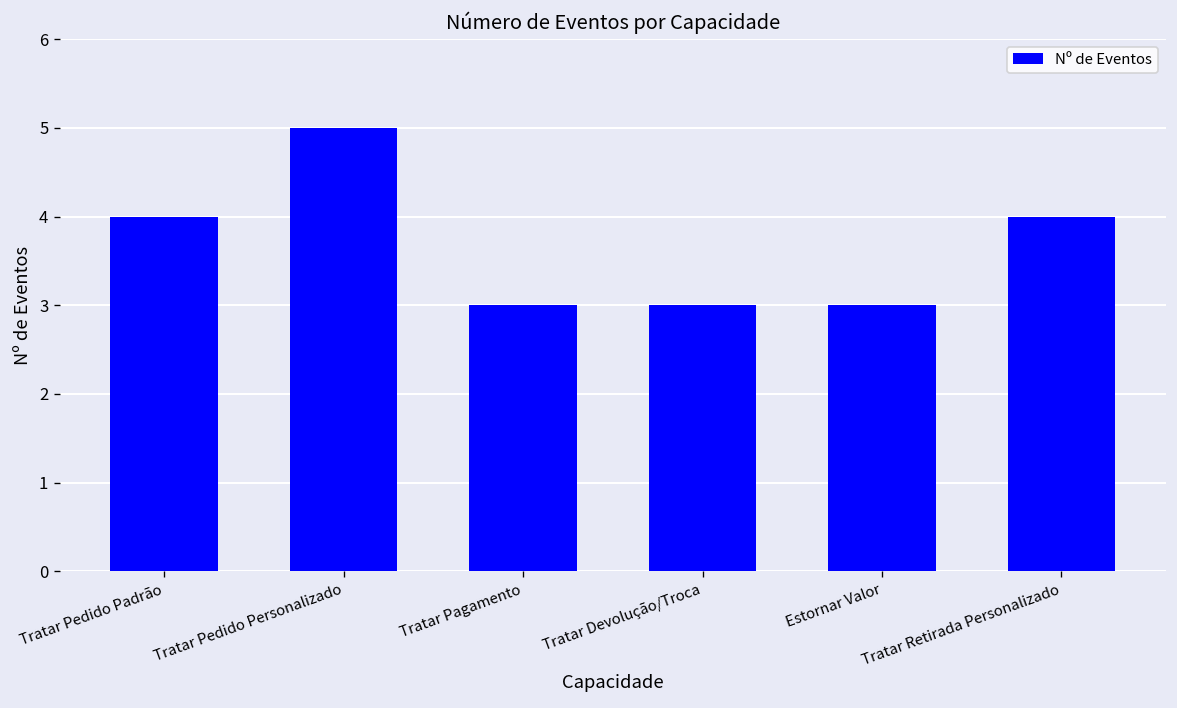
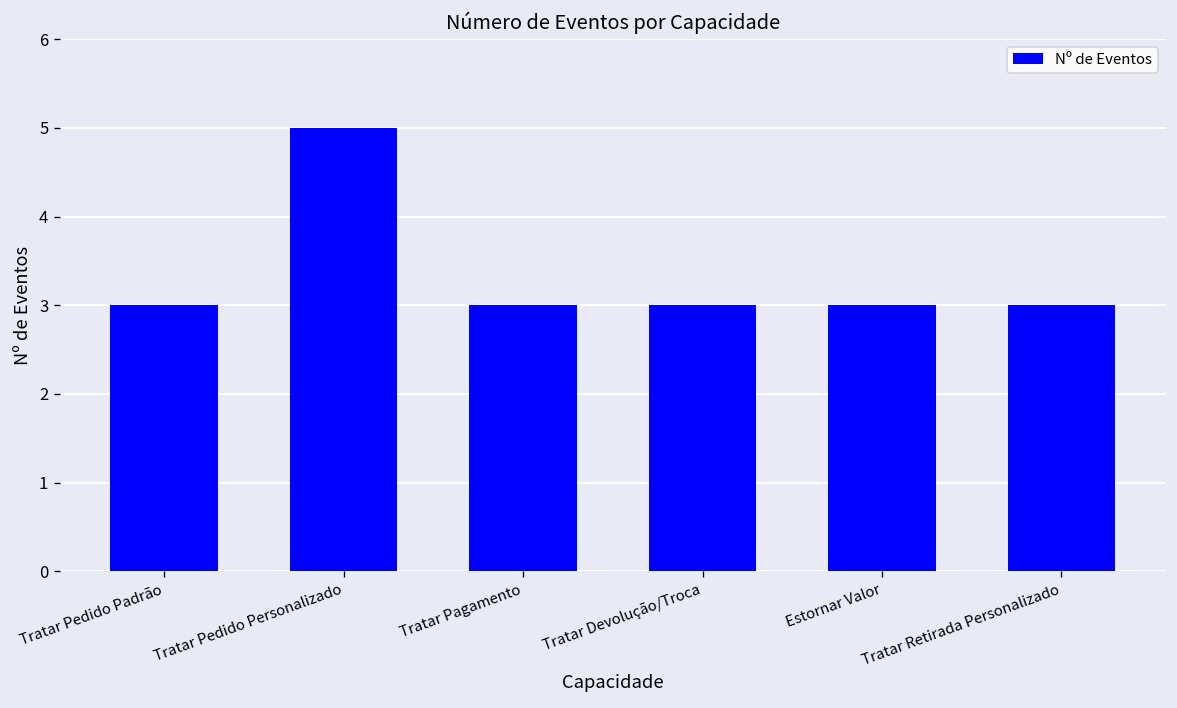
  {
-   "Tratar Pedido Padrão": 4,
+   "Tratar Pedido Padrão": 3,
    "Tratar Pedido Personalizado": 5,
    "Tratar Pagamento": 3,
    "Tratar Devolução/Troca": 3,
    "Estornar Valor": 3,
-   "Tratar Retirada Personalizado": 4
+   "Tratar Retirada Personalizado": 3
  }
